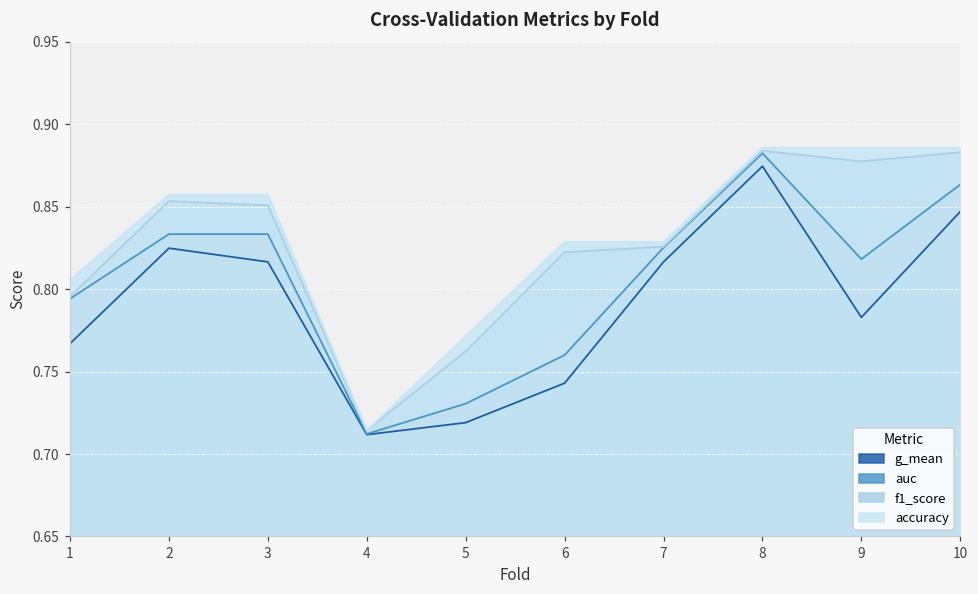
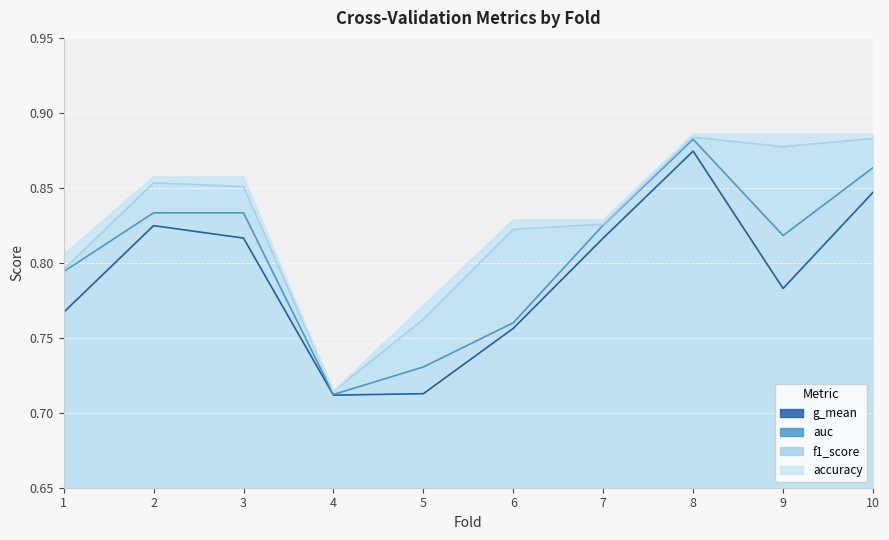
  {
    "g_mean": {
      "1": 0.767,
      "2": 0.825,
      "3": 0.816,
-     "5": 0.719,
-     "6": 0.743,
+     "5": 0.713,
+     "6": 0.756,
      "7": 0.816,
      "8": 0.874,
      "9": 0.783,
      "10": 0.847
    },
    "auc": {
      "2": 0.833,
      "3": 0.833,
      "5": 0.731,
      "6": 0.760,
      "9": 0.818,
      "10": 0.863
    }
  }
